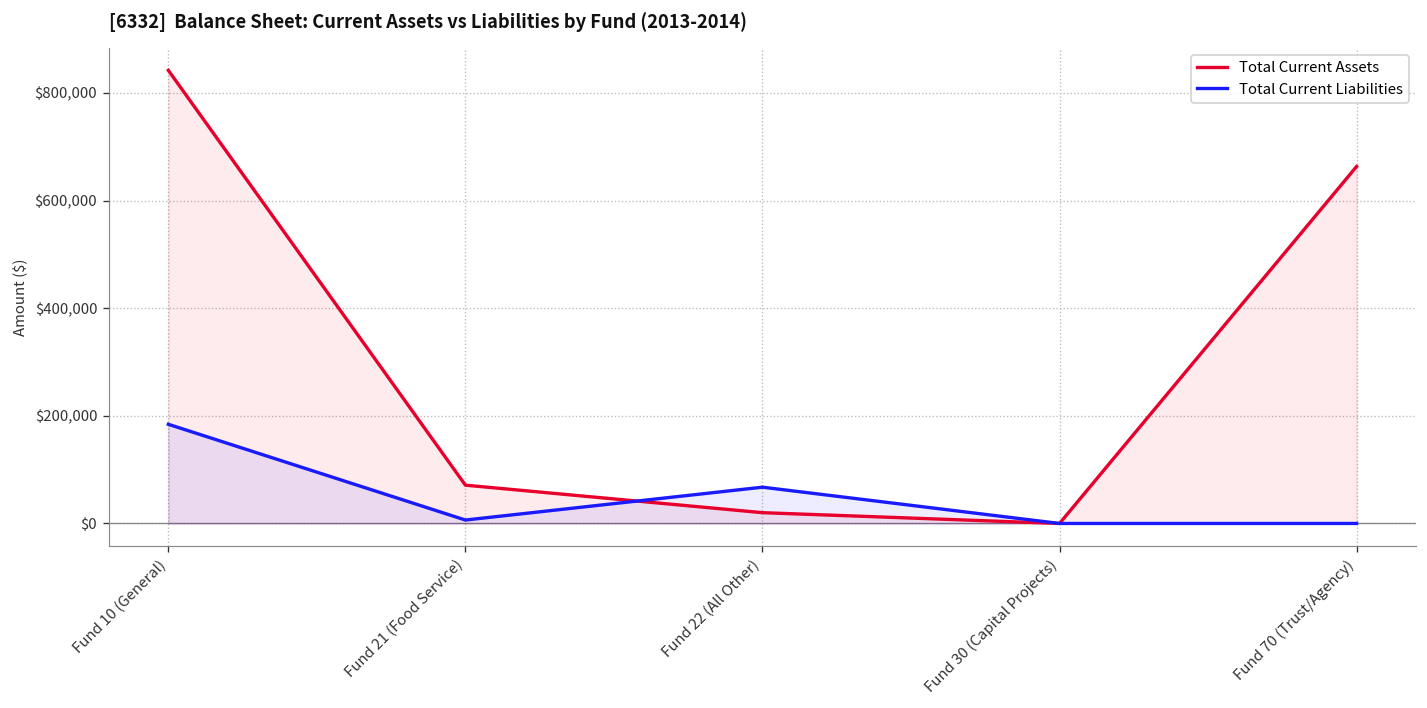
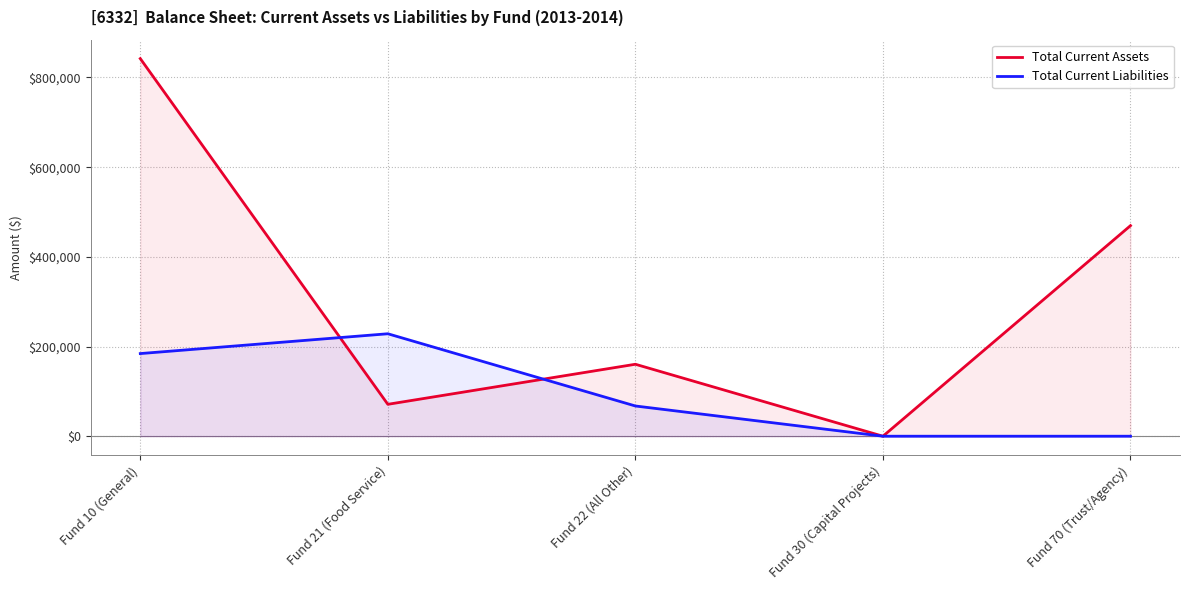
  {
    "Total Current Assets": {
      "Fund 10 (General)": "$840,000",
      "Fund 21 (Food Service)": "$70,000",
-     "Fund 22 (All Other)": "$20,000",
-     "Fund 70 (Trust/Agency)": "$660,000"
+     "Fund 22 (All Other)": "$160,000",
+     "Fund 70 (Trust/Agency)": "$470,000"
    },
    "Total Current Liabilities": {
      "Fund 10 (General)": "$180,000",
-     "Fund 21 (Food Service)": "$10,000",
+     "Fund 21 (Food Service)": "$230,000",
      "Fund 22 (All Other)": "$70,000",
      "Fund 70 (Trust/Agency)": "$0"
    }
  }
